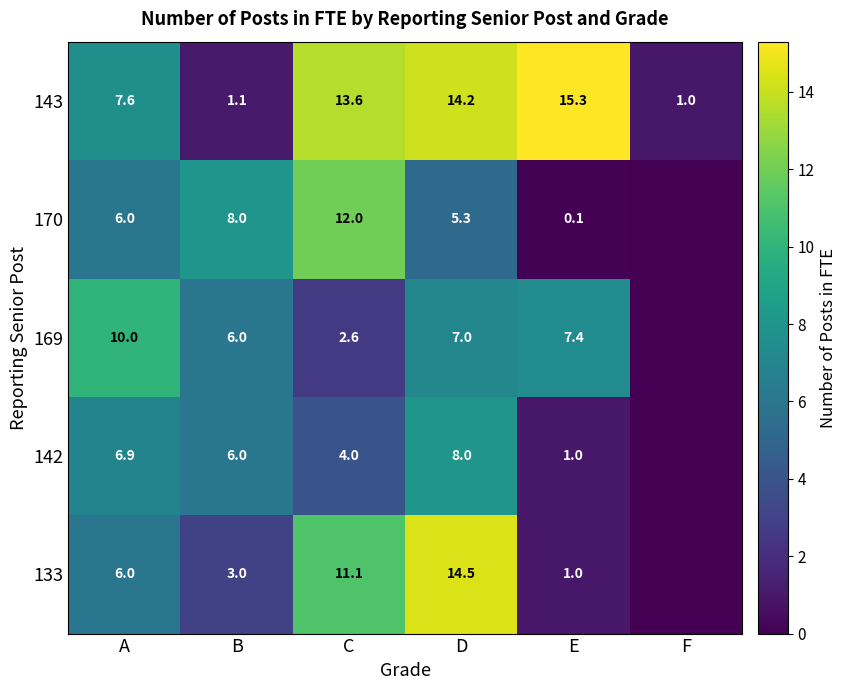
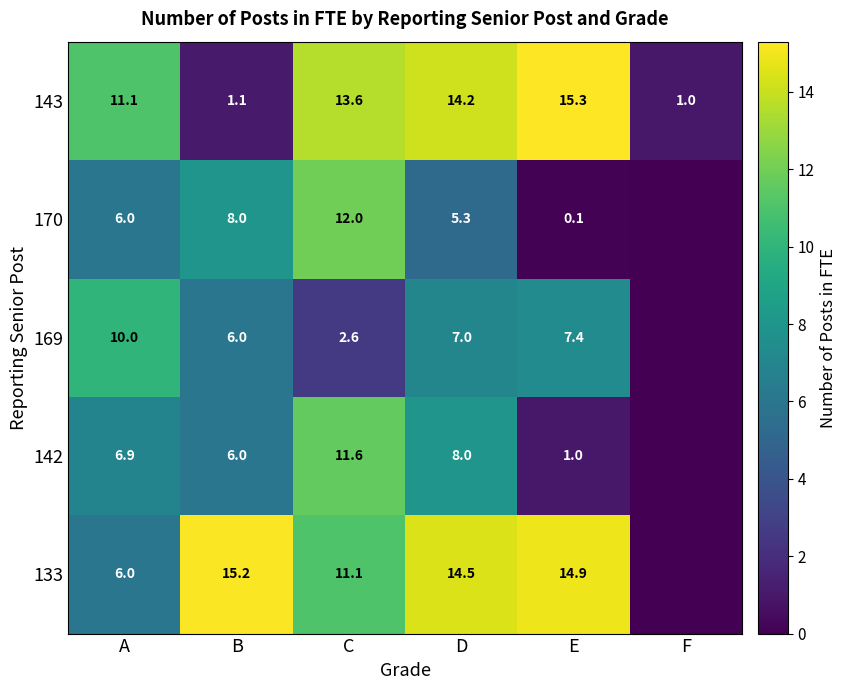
  {
    "143": {
-     "A": 7.6,
+     "A": 11.1,
      "B": 1.1,
      "C": 13.6,
      "D": 14.2,
      "E": 15.3,
      "F": 1.0
    },
    "170": {
      "A": 6.0,
      "B": 8.0,
      "C": 12.0,
      "D": 5.3,
      "E": 0.1
    },
    "169": {
      "A": 10.0,
      "B": 6.0,
      "C": 2.6,
      "D": 7.0,
      "E": 7.4
    },
    "142": {
      "A": 6.9,
      "B": 6.0,
-     "C": 4.0,
+     "C": 11.6,
      "D": 8.0,
      "E": 1.0
    },
    "133": {
      "A": 6.0,
-     "B": 3.0,
+     "B": 15.2,
      "C": 11.1,
      "D": 14.5,
-     "E": 1.0
+     "E": 14.9
    }
  }
